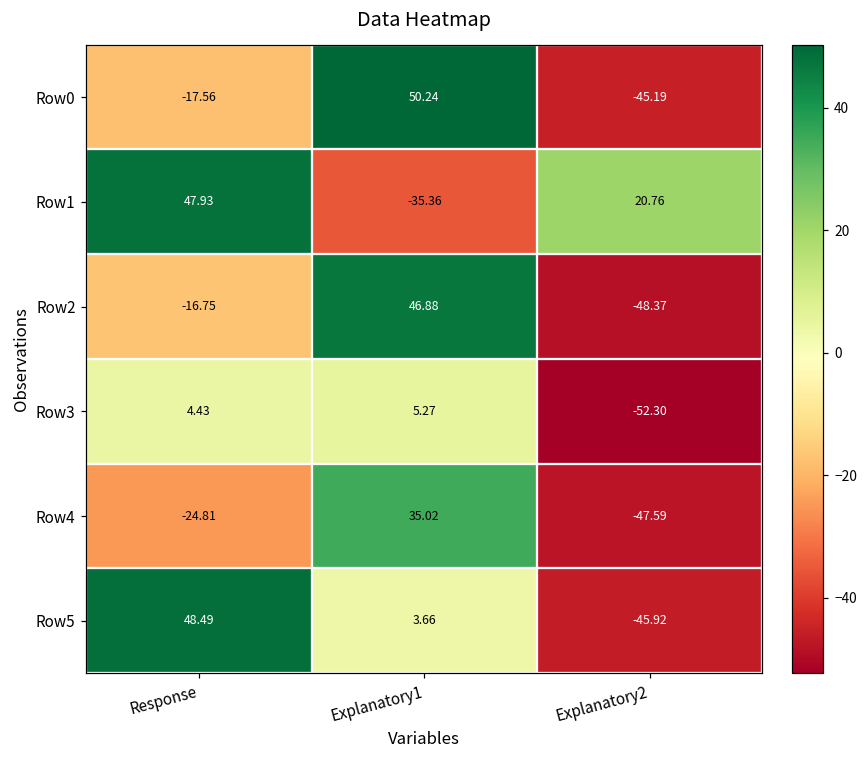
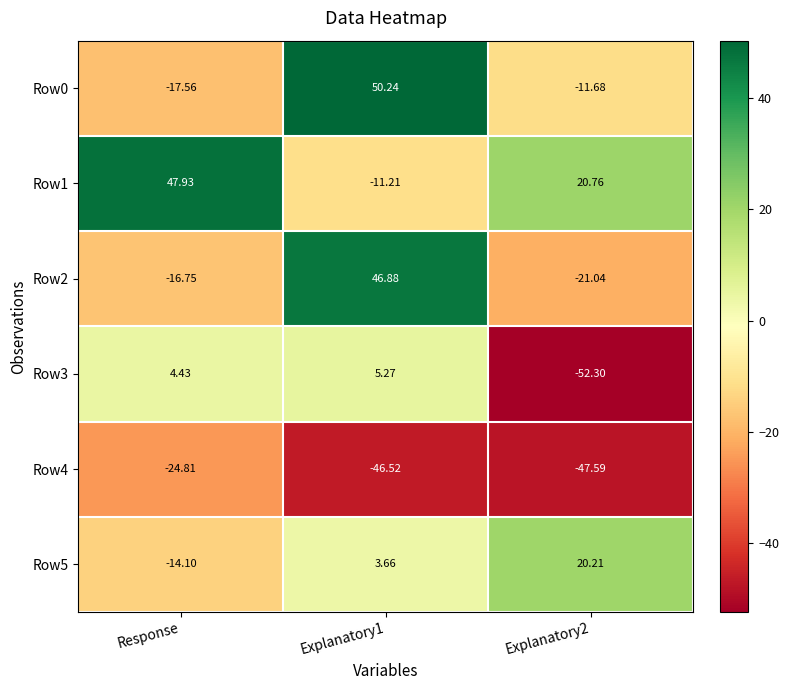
  {
    "Row0": {
      "Response": -17.56,
      "Explanatory1": 50.24,
-     "Explanatory2": -45.19
+     "Explanatory2": -11.68
    },
    "Row1": {
      "Response": 47.93,
-     "Explanatory1": -35.36,
+     "Explanatory1": -11.21,
      "Explanatory2": 20.76
    },
    "Row2": {
      "Response": -16.75,
      "Explanatory1": 46.88,
-     "Explanatory2": -48.37
+     "Explanatory2": -21.04
    },
    "Row3": {
      "Response": 4.43,
      "Explanatory1": 5.27,
      "Explanatory2": -52.30
    },
    "Row4": {
      "Response": -24.81,
-     "Explanatory1": 35.02,
+     "Explanatory1": -46.52,
      "Explanatory2": -47.59
    },
    "Row5": {
-     "Response": 48.49,
+     "Response": -14.10,
      "Explanatory1": 3.66,
-     "Explanatory2": -45.92
+     "Explanatory2": 20.21
    }
  }
